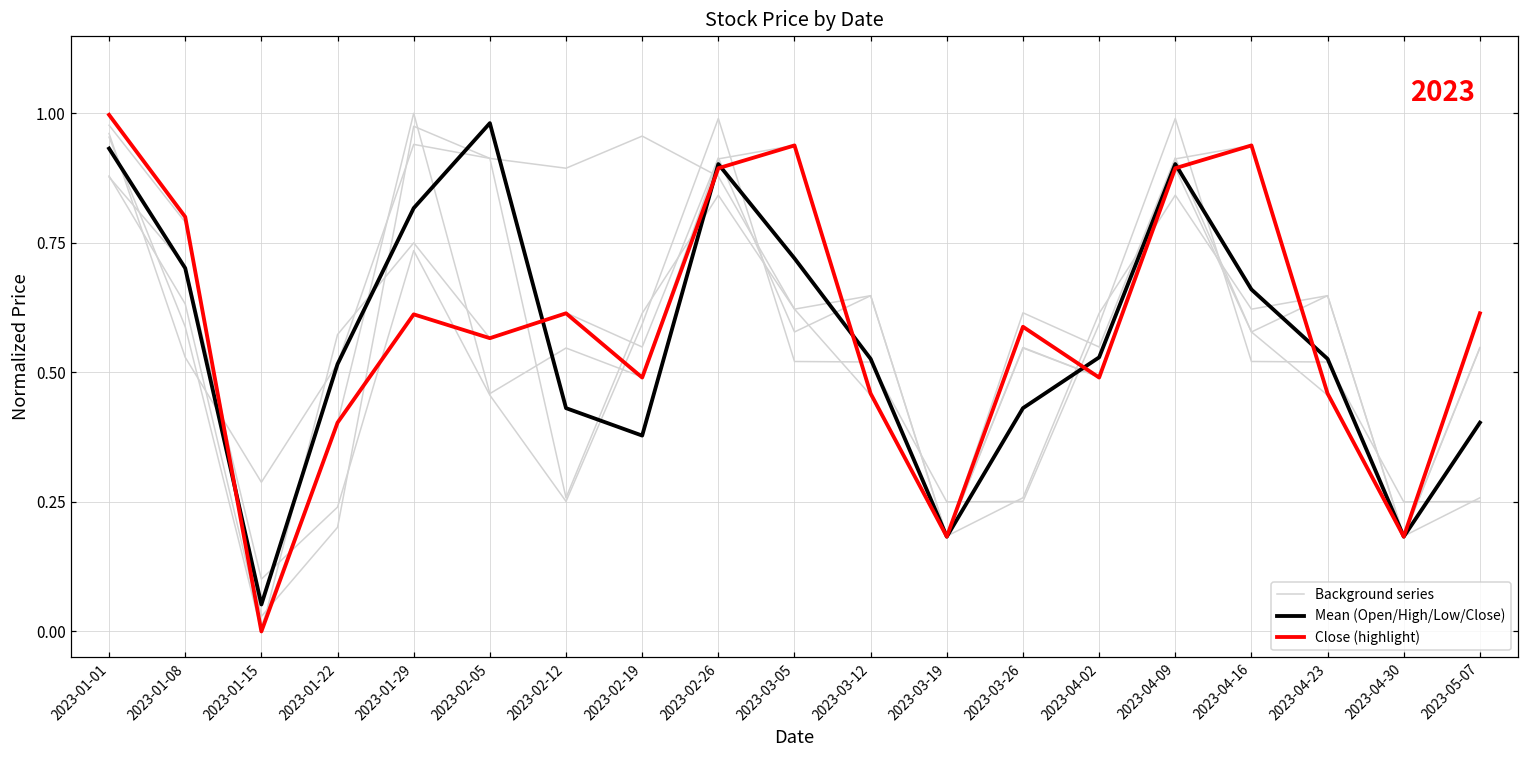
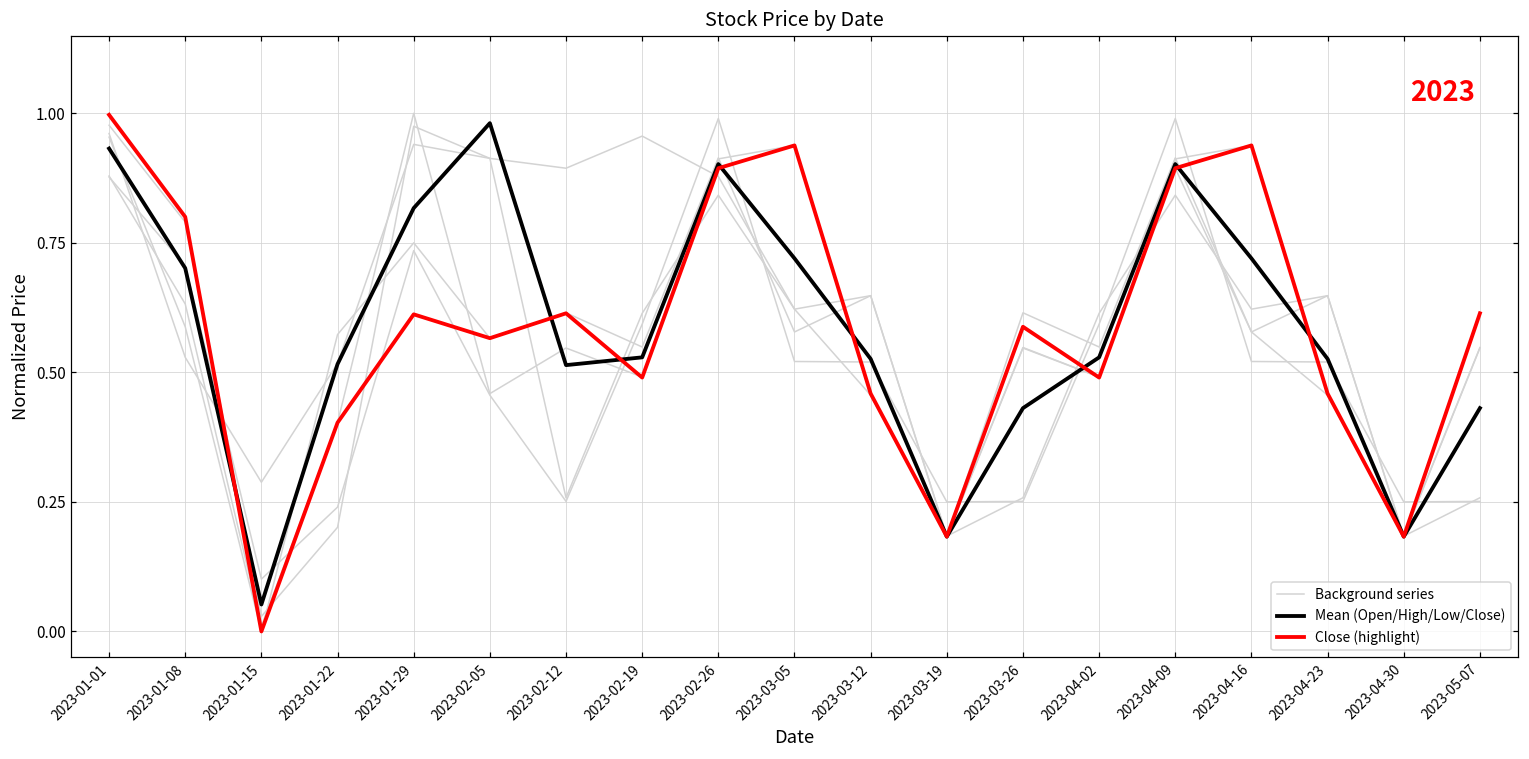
  {
    "Mean (Open/High/Low/Close)": {
      "2023-01-01": 0.93,
      "2023-01-15": 0.05,
      "2023-01-29": 0.82,
      "2023-02-05": 0.98,
-     "2023-02-12": 0.43,
-     "2023-02-19": 0.38,
+     "2023-02-12": 0.51,
+     "2023-02-19": 0.53,
      "2023-02-26": 0.90,
      "2023-03-05": 0.72,
      "2023-03-12": 0.53,
      "2023-03-26": 0.43,
      "2023-04-02": 0.53,
      "2023-04-09": 0.90,
-     "2023-04-16": 0.66,
+     "2023-04-16": 0.72,
      "2023-04-23": 0.53,
-     "2023-05-07": 0.40
+     "2023-05-07": 0.43
    },
    "Close (highlight)": {
      "2023-01-01": 1.00,
      "2023-01-08": 0.80,
      "2023-01-29": 0.61,
      "2023-02-26": 0.89,
      "2023-03-26": 0.59
    }
  }
